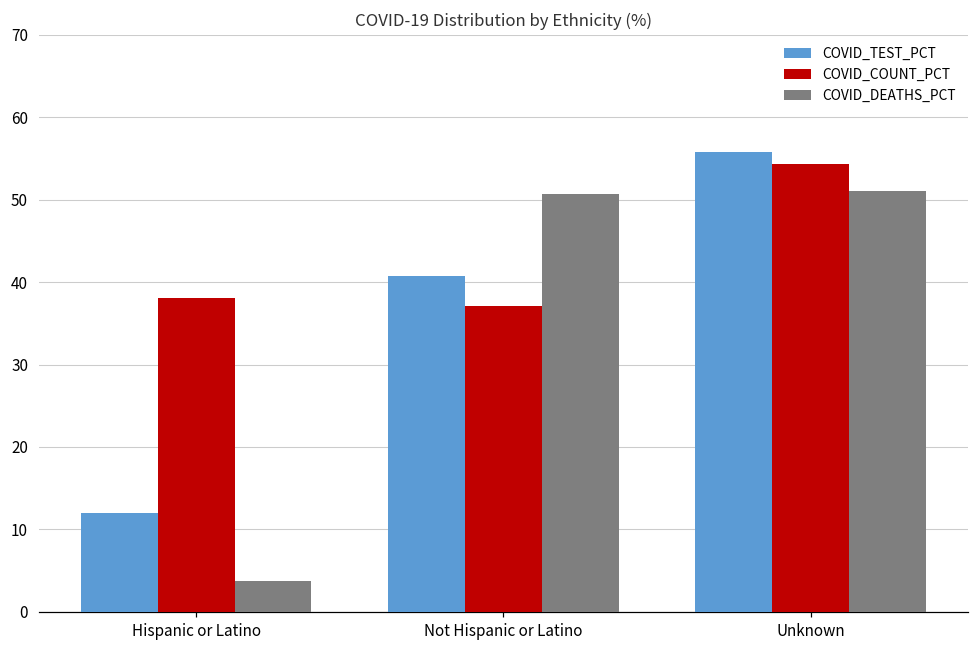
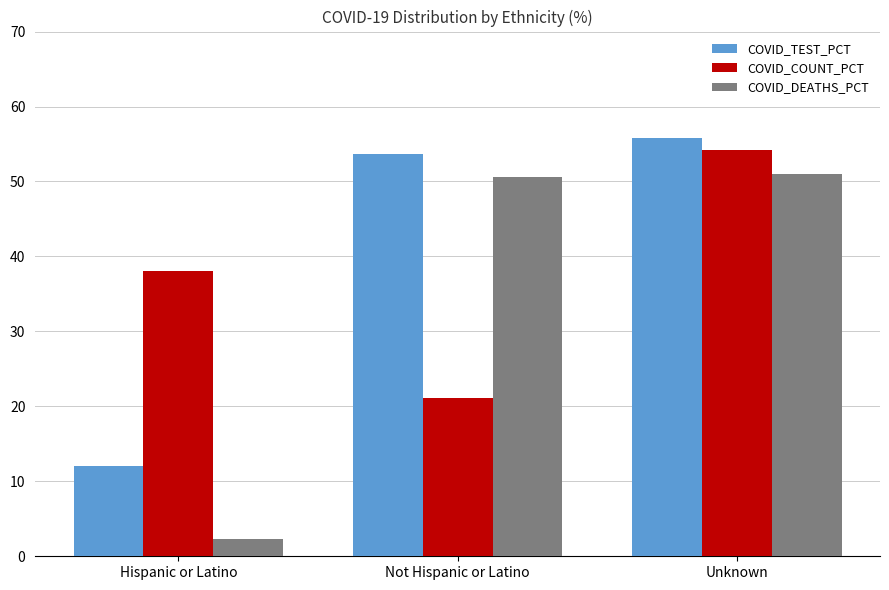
  {
    "COVID_TEST_PCT": {
      "Hispanic or Latino": 12,
-     "Not Hispanic or Latino": 41,
+     "Not Hispanic or Latino": 54,
      "Unknown": 56
    },
    "COVID_COUNT_PCT": {
      "Hispanic or Latino": 38,
-     "Not Hispanic or Latino": 37,
+     "Not Hispanic or Latino": 21,
      "Unknown": 54
    },
    "COVID_DEATHS_PCT": {
-     "Hispanic or Latino": 4,
+     "Hispanic or Latino": 2,
      "Not Hispanic or Latino": 51,
      "Unknown": 51
    }
  }
